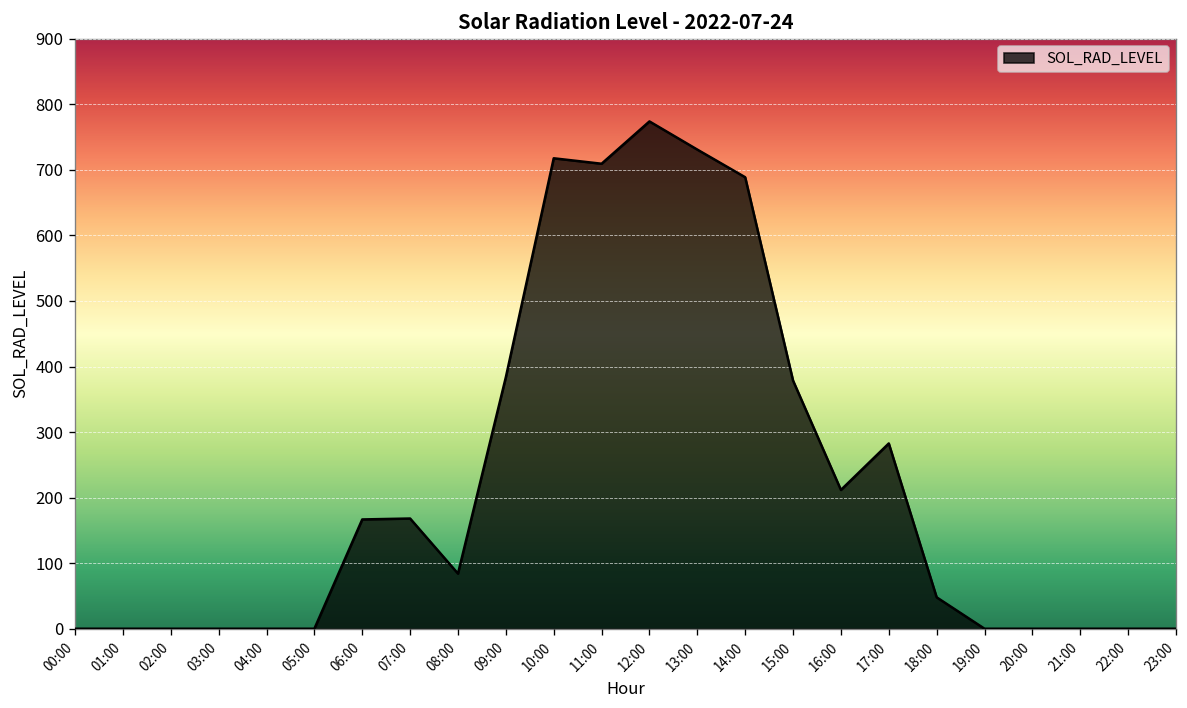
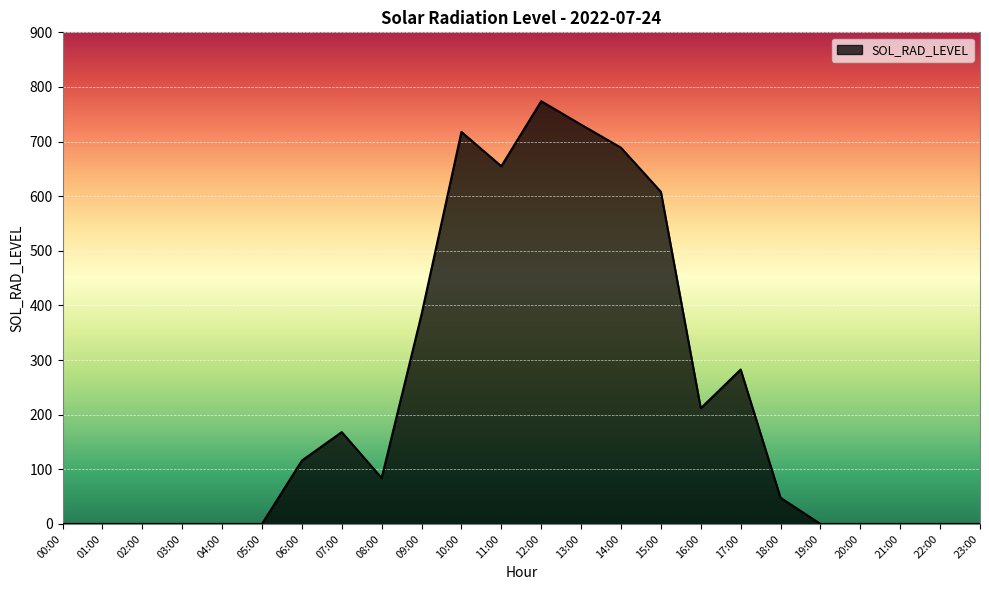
  {
    "00:00": 0,
    "01:00": 0,
    "02:00": 0,
    "03:00": 0,
    "04:00": 0,
    "05:00": 0,
-   "06:00": 170,
+   "06:00": 120,
    "07:00": 170,
    "08:00": 80,
    "09:00": 380,
    "10:00": 720,
-   "11:00": 710,
+   "11:00": 650,
    "12:00": 770,
    "13:00": 730,
    "14:00": 690,
-   "15:00": 380,
+   "15:00": 610,
    "16:00": 210,
    "17:00": 280,
    "18:00": 50,
    "19:00": 0,
    "20:00": 0,
    "21:00": 0,
    "22:00": 0,
    "23:00": 0
  }
